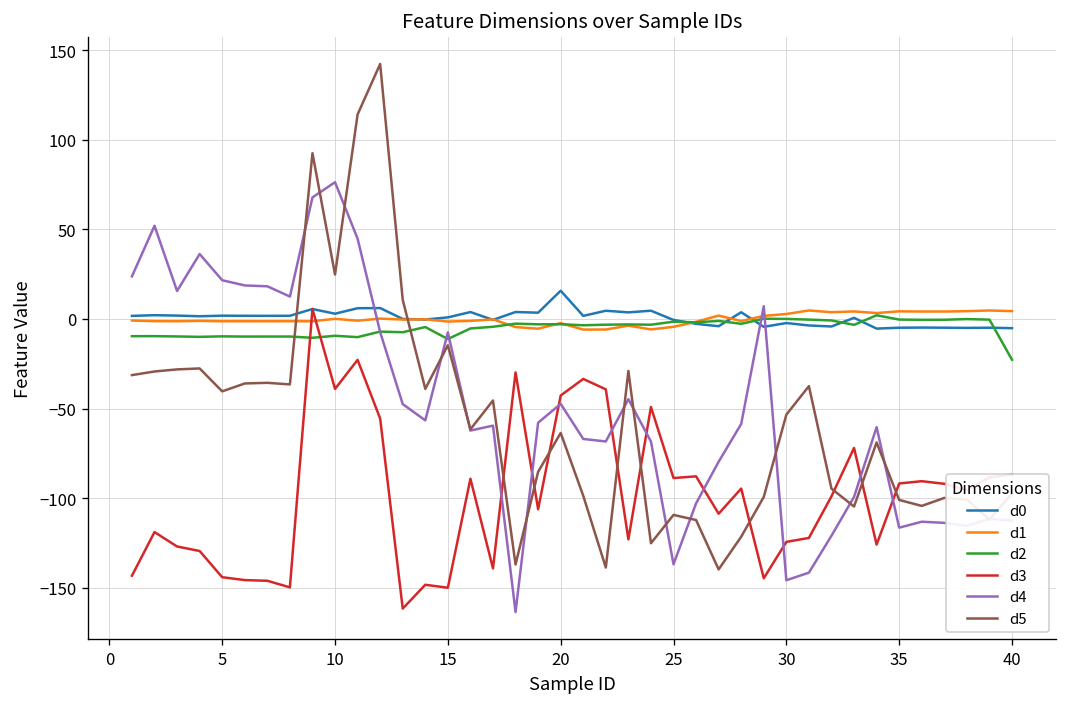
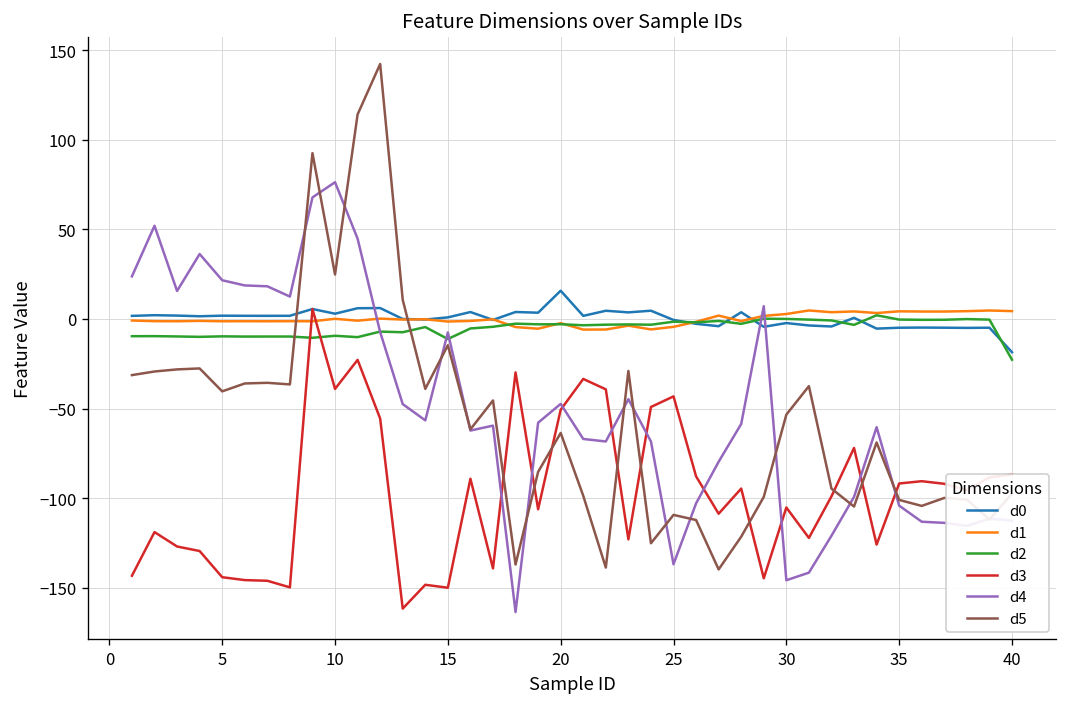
  {
    "d0": {
      "5": 2,
      "10": 3,
      "15": 1,
      "20": 16,
      "30": -2,
      "35": -5,
-     "40": -5
+     "40": -19
    },
    "d1": {
      "5": -1,
      "10": 0,
      "15": -1,
      "25": -4,
      "30": 3,
      "35": 4,
      "40": 4
    },
    "d2": {
      "5": -10,
      "10": -9,
      "15": -11,
      "30": 0,
      "35": 0,
      "40": -23
    },
    "d3": {
      "5": -144,
      "10": -39,
      "15": -150,
-     "20": -43,
-     "25": -89,
-     "30": -124,
+     "20": -51,
+     "25": -43,
+     "30": -105,
      "35": -92
    },
    "d4": {
      "5": 22,
      "10": 76,
      "15": -7,
      "20": -47,
      "25": -137,
      "30": -146,
-     "35": -116
+     "35": -104
    },
    "d5": {
      "5": -40,
      "10": 25,
      "15": -15,
      "20": -64,
      "25": -109,
      "30": -53,
      "35": -101
    }
  }
